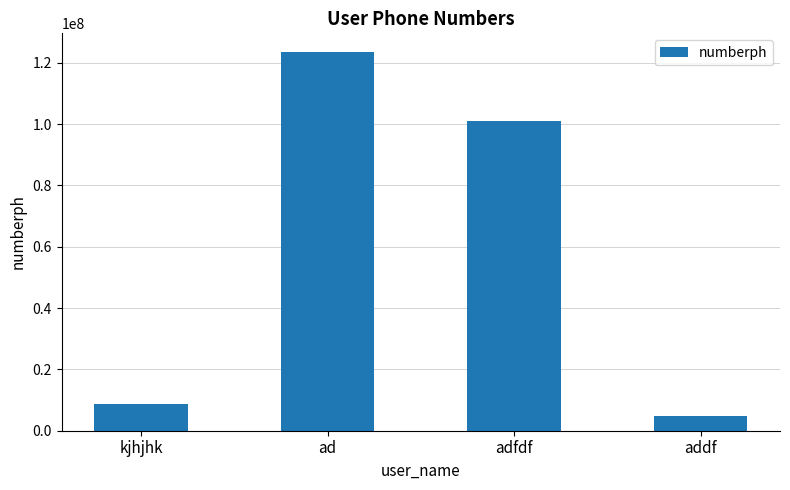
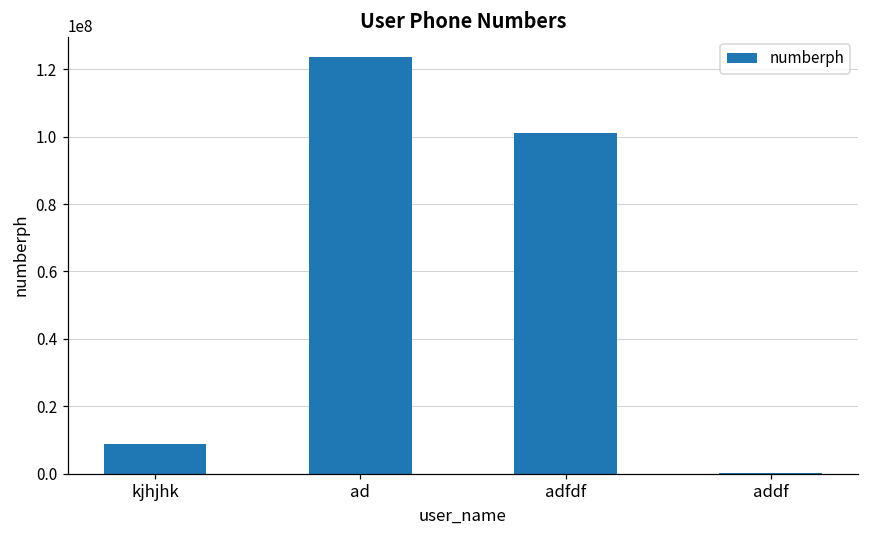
  {
    "kjhjhk": 9000000,
    "ad": 123000000,
    "adfdf": 101000000,
-   "addf": 5000000
+   "addf": 0
  }
